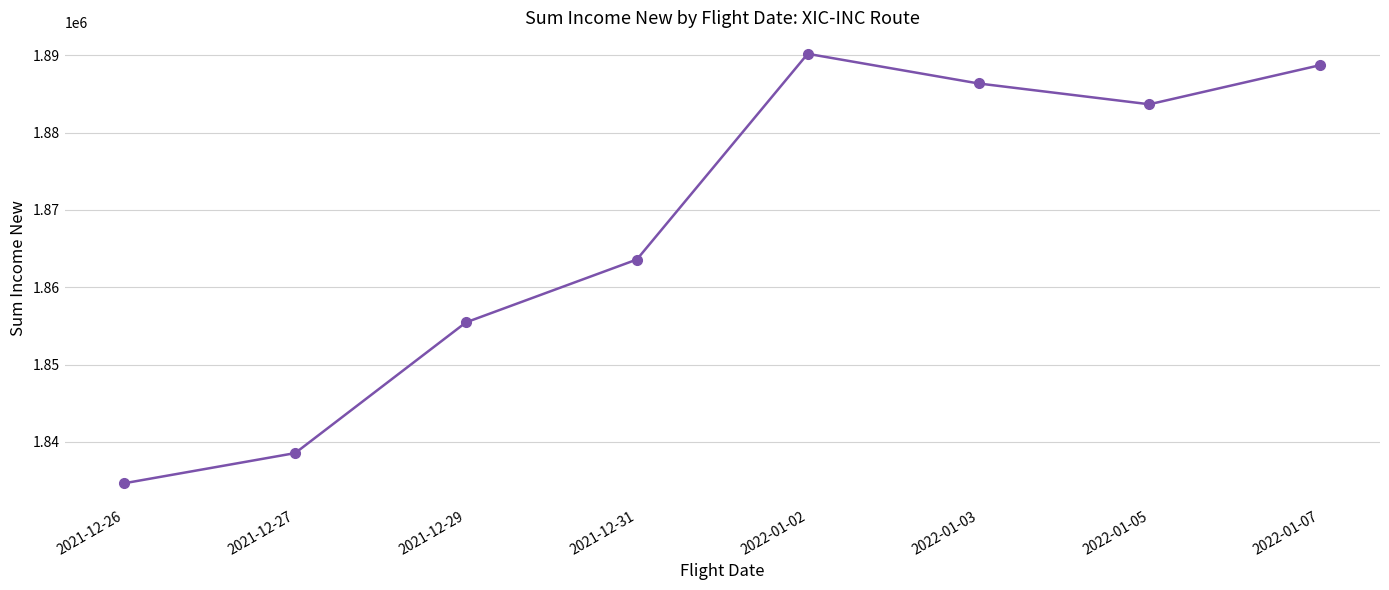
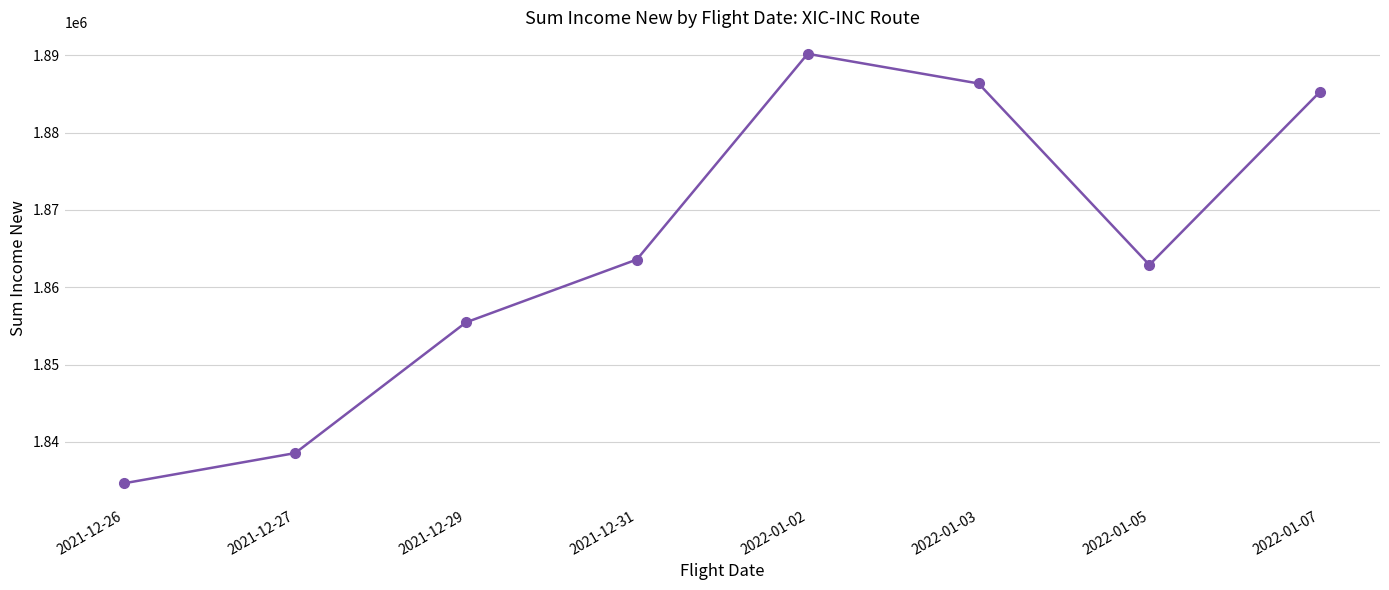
  {
    "2021-12-26": 1835000,
    "2021-12-27": 1839000,
    "2021-12-29": 1855000,
    "2021-12-31": 1864000,
    "2022-01-02": 1890000,
    "2022-01-03": 1886000,
-   "2022-01-05": 1884000,
-   "2022-01-07": 1889000
+   "2022-01-05": 1863000,
+   "2022-01-07": 1885000
  }
